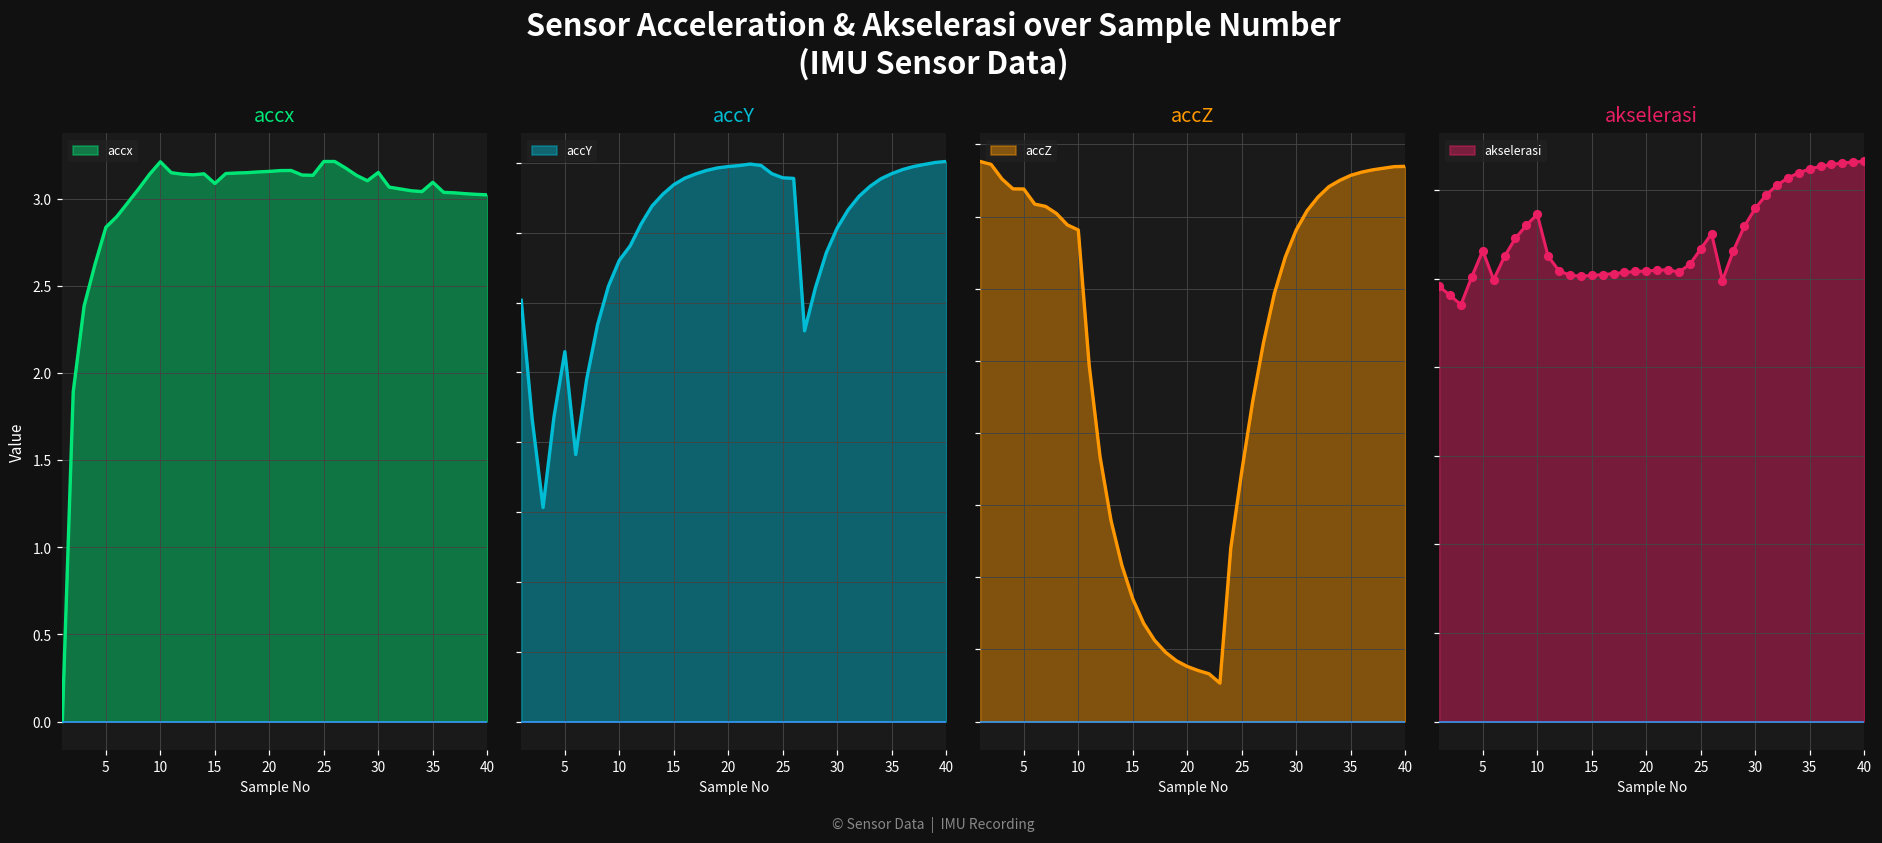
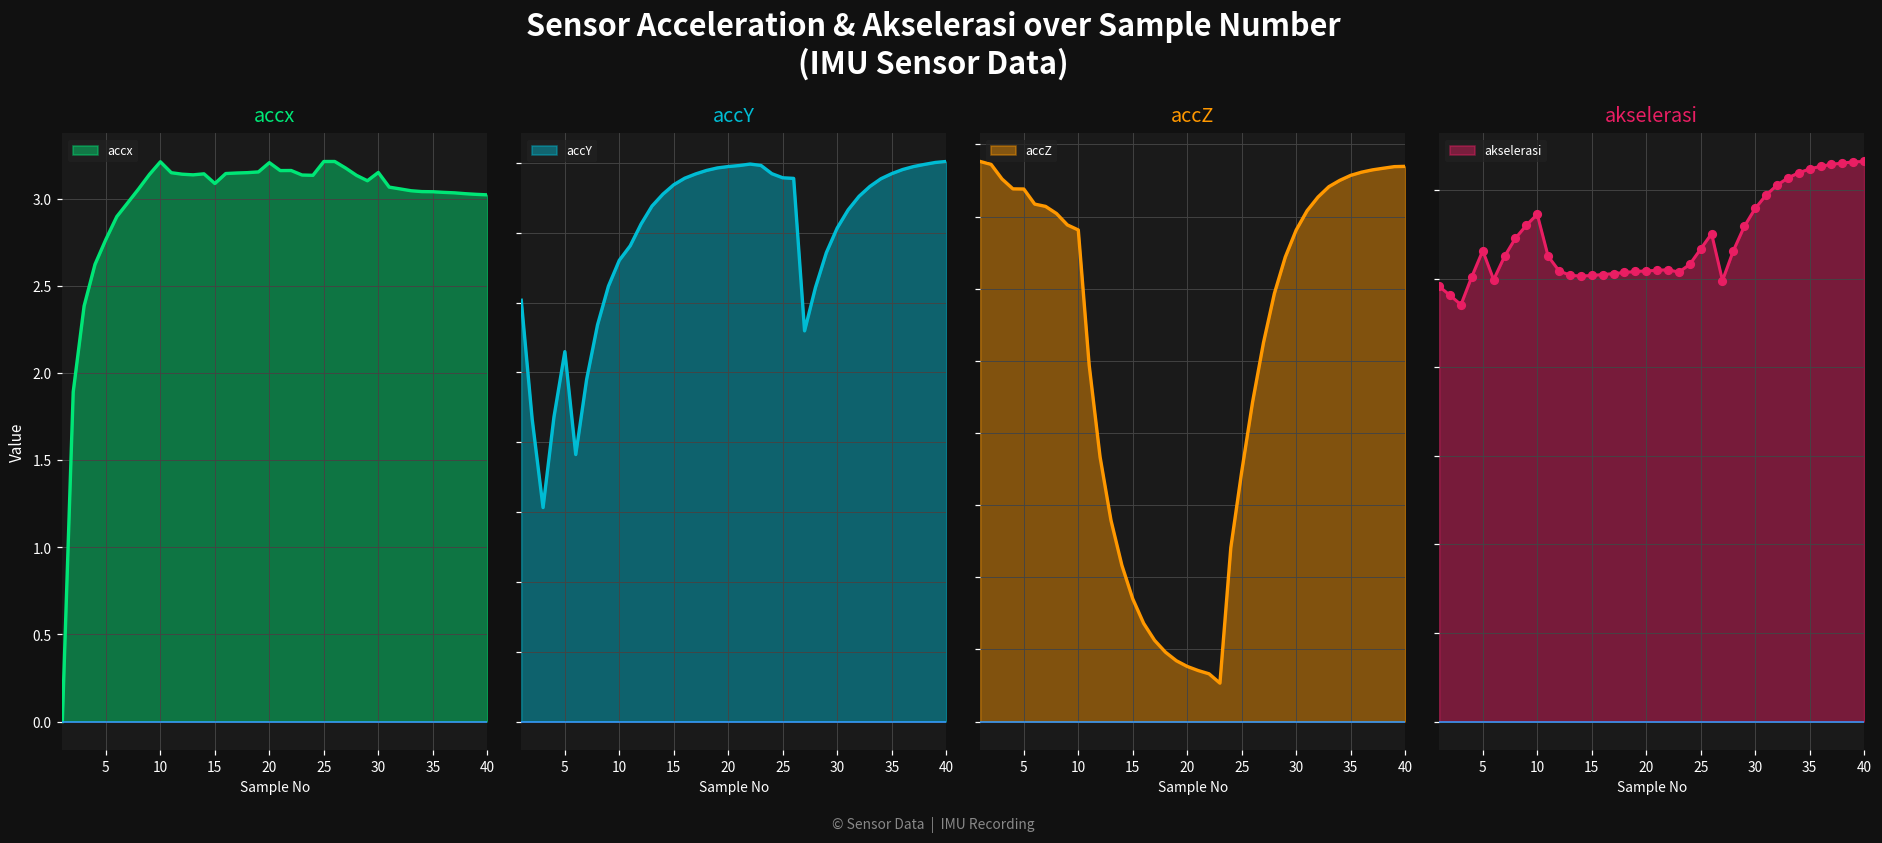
  {
    "accx": {
-     "5": 2.84,
+     "5": 2.77,
      "10": 3.21,
      "15": 3.09,
-     "20": 3.16,
+     "20": 3.21,
      "25": 3.22,
      "30": 3.15,
-     "35": 3.10,
+     "35": 3.04,
      "40": 3.02
    }
  }
